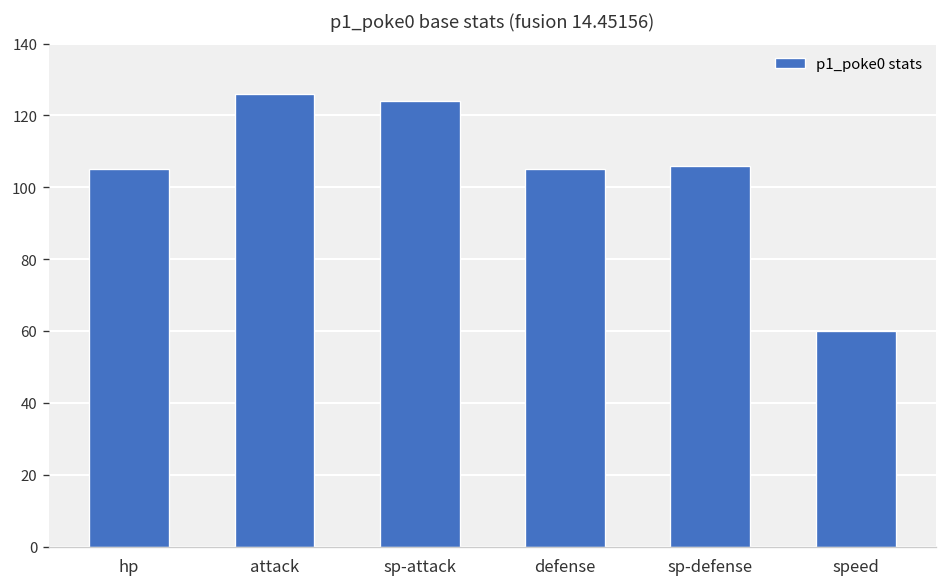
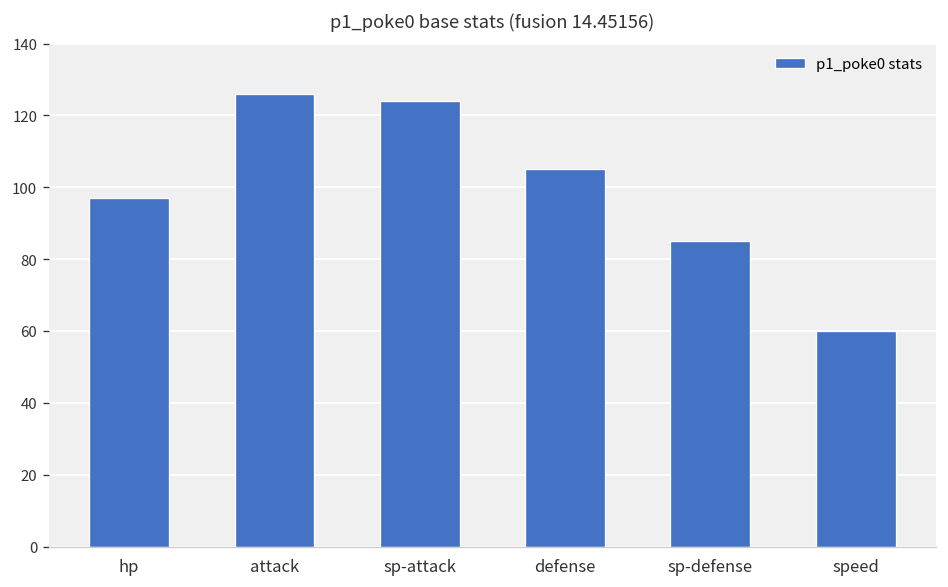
  {
-   "hp": 105,
+   "hp": 97,
    "attack": 126,
    "sp-attack": 124,
    "defense": 105,
-   "sp-defense": 106,
+   "sp-defense": 85,
    "speed": 60
  }
